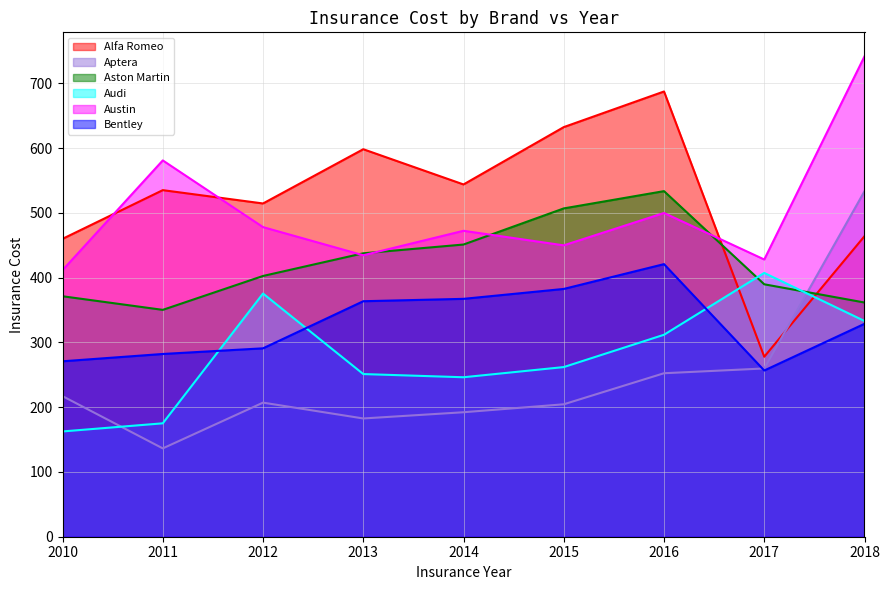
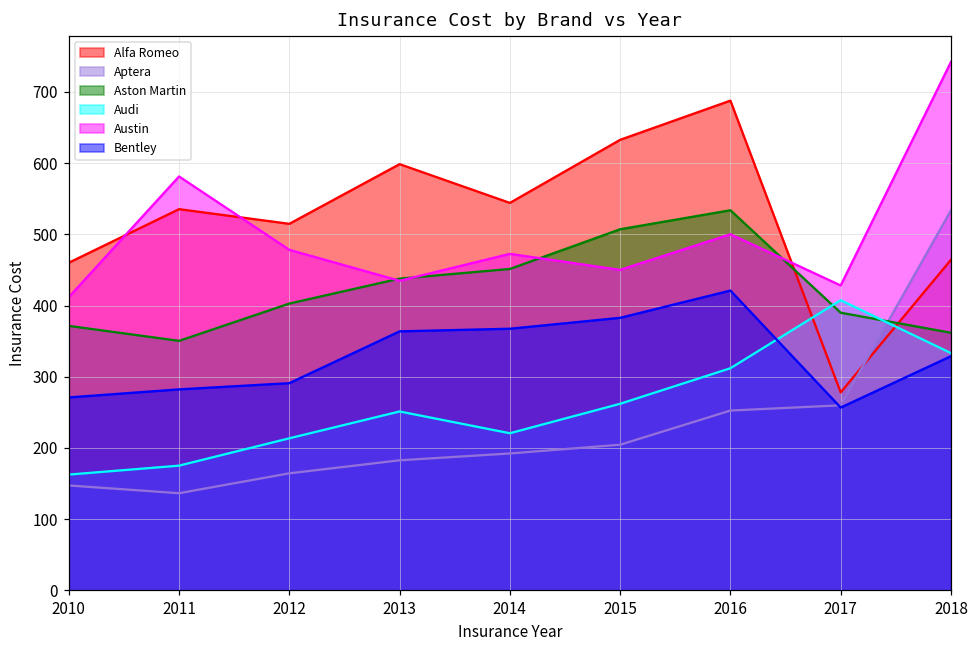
  {
    "Alfa Romeo": {
      "2010": 460,
      "2011": 540,
      "2012": 510,
      "2013": 600,
      "2014": 540,
      "2015": 630,
      "2016": 690,
      "2017": 280,
      "2018": 460
    },
    "Aptera": {
-     "2010": 220,
+     "2010": 150,
      "2011": 140,
-     "2012": 210,
+     "2012": 160,
      "2013": 180,
      "2014": 190,
      "2015": 200,
      "2016": 250,
      "2018": 530
    },
    "Aston Martin": {
      "2010": 370,
      "2011": 350,
      "2012": 400,
      "2014": 450,
      "2015": 510,
      "2016": 530,
      "2017": 390,
      "2018": 360
    },
    "Audi": {
      "2010": 160,
      "2011": 180,
-     "2012": 380,
+     "2012": 210,
      "2013": 250,
-     "2014": 250,
+     "2014": 220,
      "2015": 260,
      "2016": 310,
      "2017": 410,
      "2018": 330
    },
    "Austin": {
      "2010": 410,
      "2011": 580,
      "2012": 480,
      "2014": 470,
      "2015": 450,
      "2016": 500,
      "2017": 430,
      "2018": 740
    },
    "Bentley": {
      "2010": 270,
      "2011": 280,
      "2012": 290,
      "2013": 360,
      "2014": 370,
      "2015": 380,
      "2016": 420,
      "2018": 330
    }
  }
